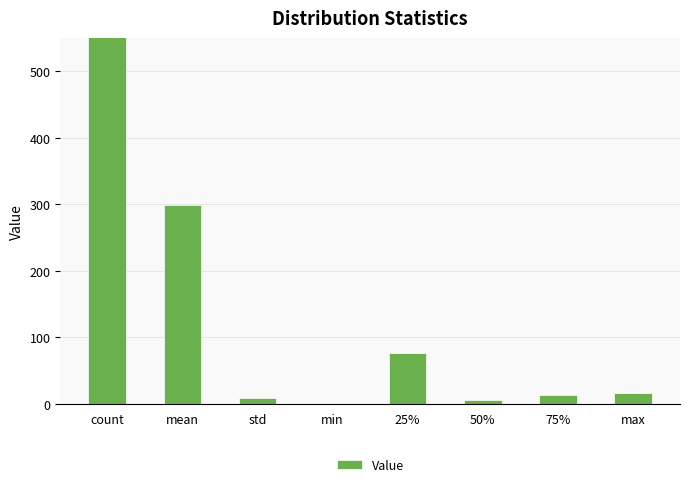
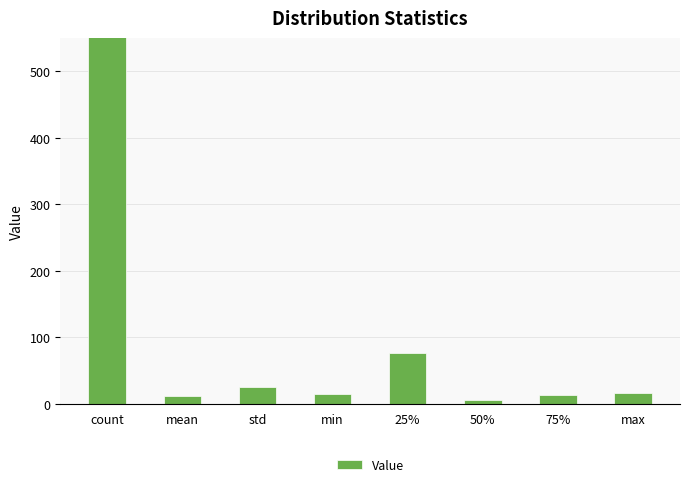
  {
-   "mean": 300,
-   "std": 10,
-   "min": 0,
+   "mean": 10,
+   "std": 20,
+   "min": 10,
    "25%": 80,
    "50%": 10,
    "75%": 10,
    "max": 20
  }
